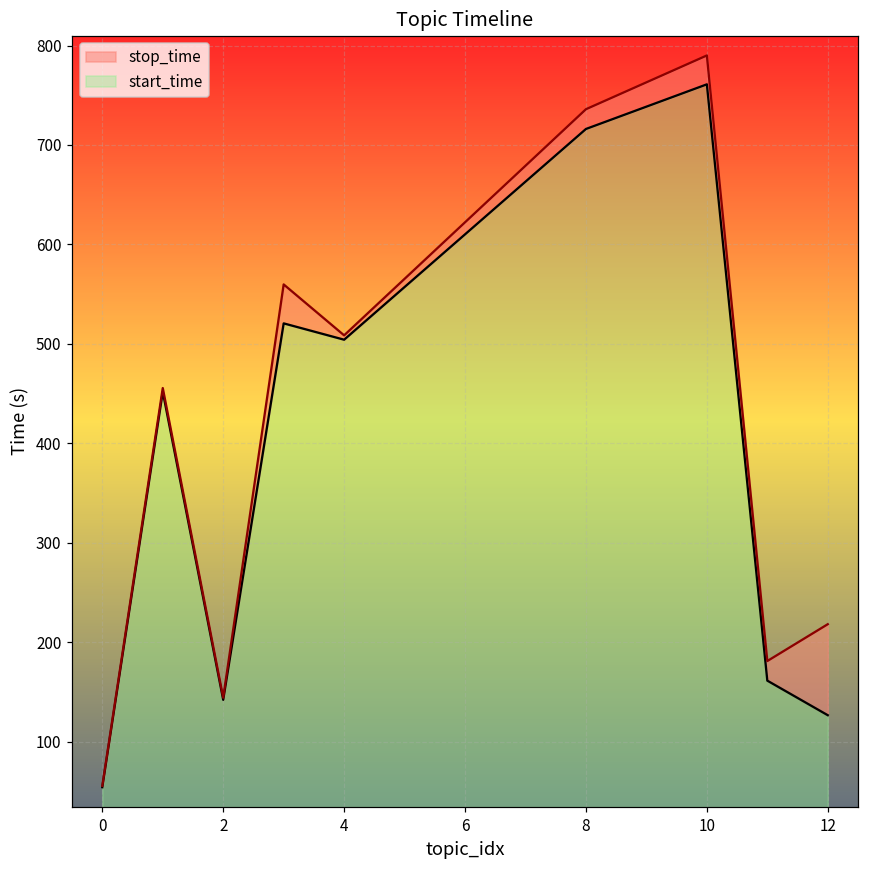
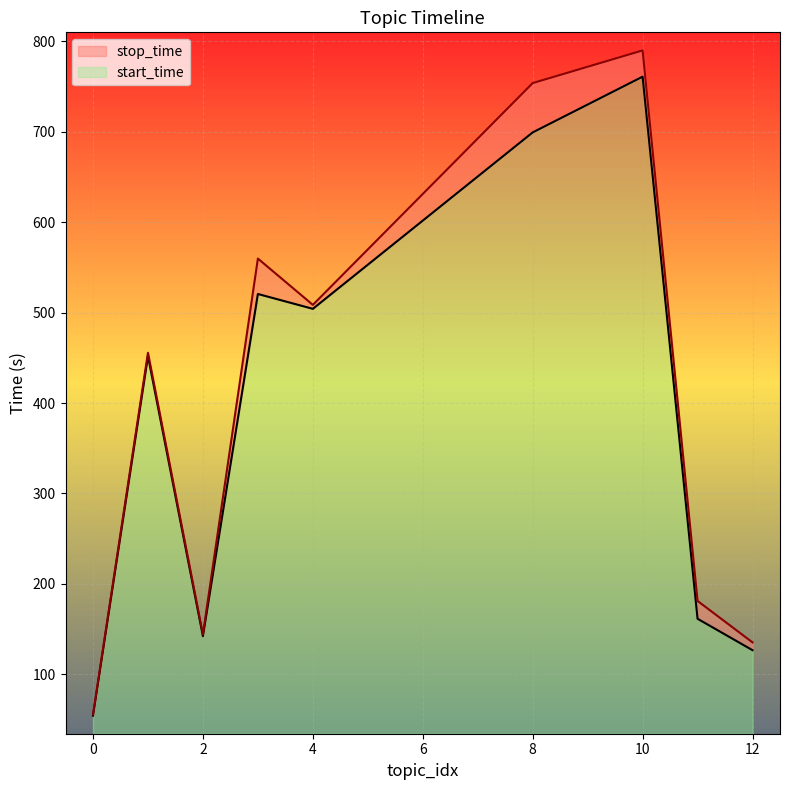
  {
    "start_time": {
      "4": 500,
-     "8": 720,
+     "8": 700,
      "10": 760,
      "12": 130
    },
    "stop_time": {
      "4": 510,
-     "8": 740,
+     "8": 750,
      "10": 790,
-     "12": 220
+     "12": 140
    }
  }
